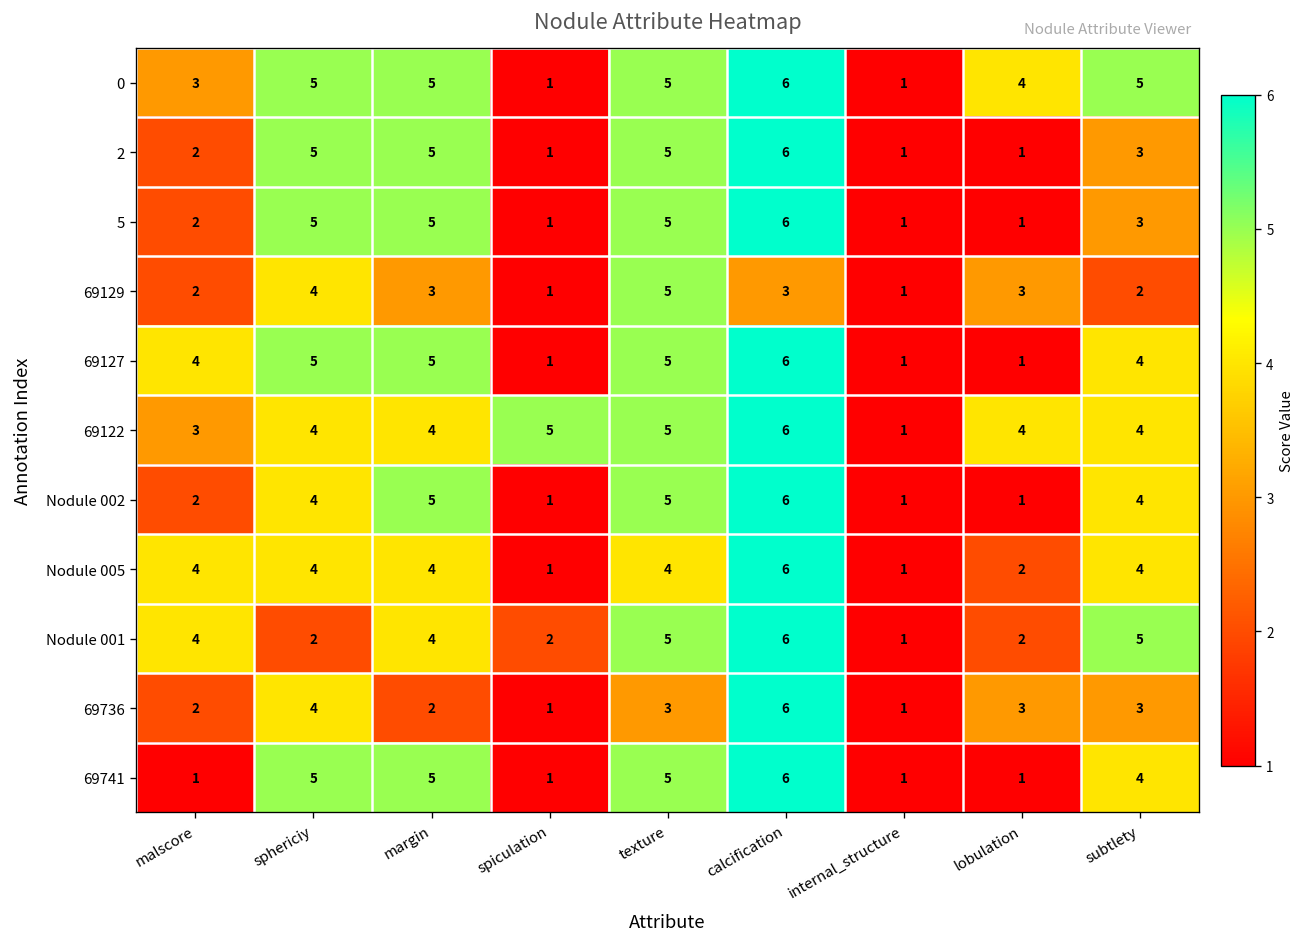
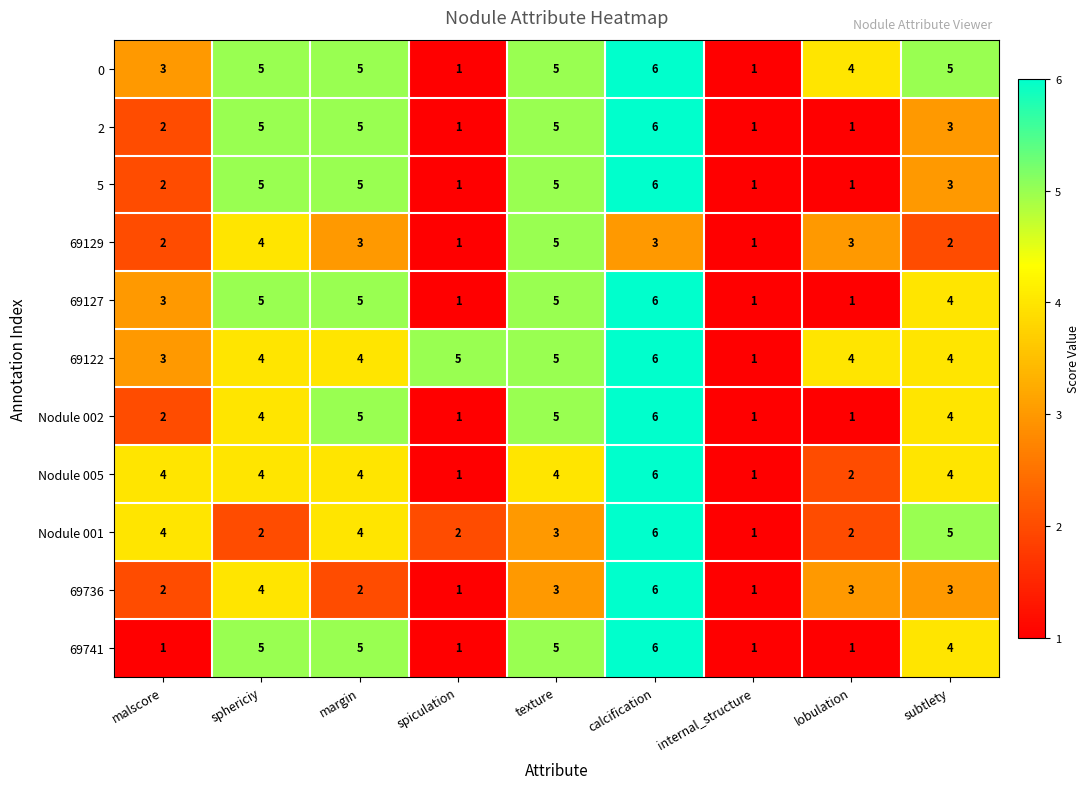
  {
    "0": {
      "malscore": 3,
      "sphericiy": 5,
      "margin": 5,
      "spiculation": 1,
      "texture": 5,
      "calcification": 6,
      "internal_structure": 1,
      "lobulation": 4,
      "subtlety": 5
    },
    "2": {
      "malscore": 2,
      "sphericiy": 5,
      "margin": 5,
      "spiculation": 1,
      "texture": 5,
      "calcification": 6,
      "internal_structure": 1,
      "lobulation": 1,
      "subtlety": 3
    },
    "5": {
      "malscore": 2,
      "sphericiy": 5,
      "margin": 5,
      "spiculation": 1,
      "texture": 5,
      "calcification": 6,
      "internal_structure": 1,
      "lobulation": 1,
      "subtlety": 3
    },
    "69129": {
      "malscore": 2,
      "sphericiy": 4,
      "margin": 3,
      "spiculation": 1,
      "texture": 5,
      "calcification": 3,
      "internal_structure": 1,
      "lobulation": 3,
      "subtlety": 2
    },
    "69127": {
-     "malscore": 4,
+     "malscore": 3,
      "sphericiy": 5,
      "margin": 5,
      "spiculation": 1,
      "texture": 5,
      "calcification": 6,
      "internal_structure": 1,
      "lobulation": 1,
      "subtlety": 4
    },
    "69122": {
      "malscore": 3,
      "sphericiy": 4,
      "margin": 4,
      "spiculation": 5,
      "texture": 5,
      "calcification": 6,
      "internal_structure": 1,
      "lobulation": 4,
      "subtlety": 4
    },
    "Nodule 002": {
      "malscore": 2,
      "sphericiy": 4,
      "margin": 5,
      "spiculation": 1,
      "texture": 5,
      "calcification": 6,
      "internal_structure": 1,
      "lobulation": 1,
      "subtlety": 4
    },
    "Nodule 005": {
      "malscore": 4,
      "sphericiy": 4,
      "margin": 4,
      "spiculation": 1,
      "texture": 4,
      "calcification": 6,
      "internal_structure": 1,
      "lobulation": 2,
      "subtlety": 4
    },
    "Nodule 001": {
      "malscore": 4,
      "sphericiy": 2,
      "margin": 4,
      "spiculation": 2,
-     "texture": 5,
+     "texture": 3,
      "calcification": 6,
      "internal_structure": 1,
      "lobulation": 2,
      "subtlety": 5
    },
    "69736": {
      "malscore": 2,
      "sphericiy": 4,
      "margin": 2,
      "spiculation": 1,
      "texture": 3,
      "calcification": 6,
      "internal_structure": 1,
      "lobulation": 3,
      "subtlety": 3
    },
    "69741": {
      "malscore": 1,
      "sphericiy": 5,
      "margin": 5,
      "spiculation": 1,
      "texture": 5,
      "calcification": 6,
      "internal_structure": 1,
      "lobulation": 1,
      "subtlety": 4
    }
  }
